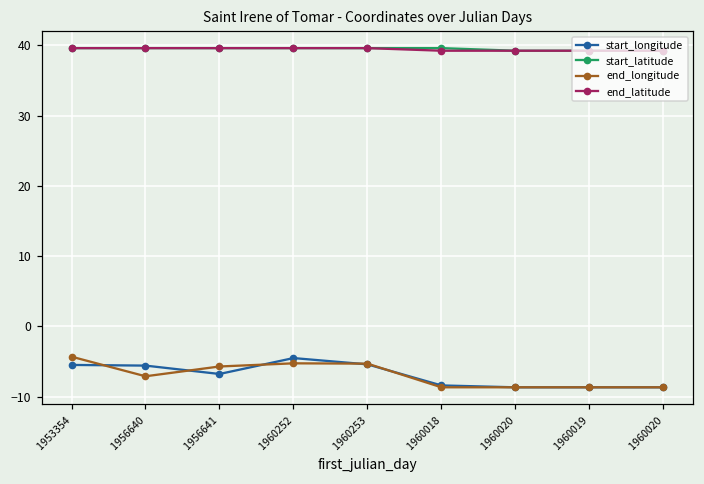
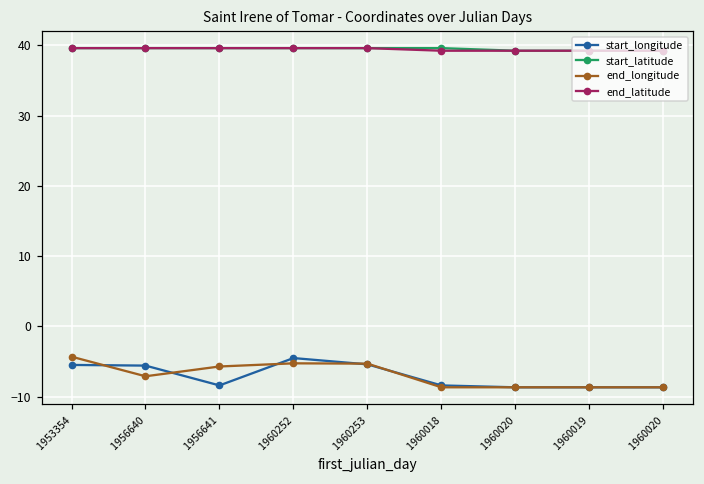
  {
    "start_longitude": {
      "1953354": -6,
      "1956640": -6,
-     "1956641": -7,
+     "1956641": -8,
      "1960252": -5
    },
    "end_longitude": {
      "1953354": -4,
      "1956640": -7,
      "1956641": -6,
      "1960252": -5
    }
  }
